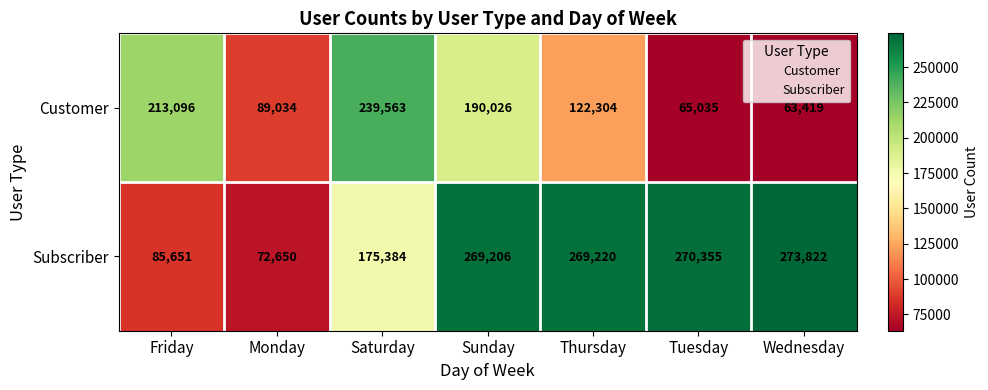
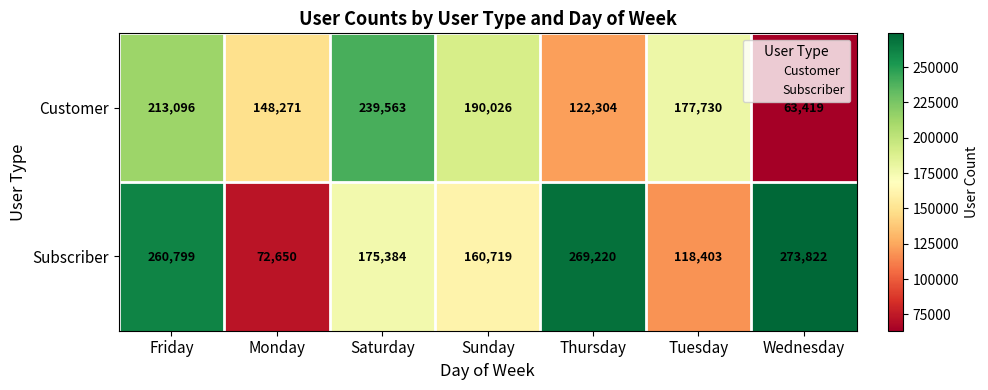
  {
    "Customer": {
      "Friday": "213,096",
-     "Monday": "89,034",
+     "Monday": "148,271",
      "Saturday": "239,563",
      "Sunday": "190,026",
      "Thursday": "122,304",
-     "Tuesday": "65,035"
+     "Tuesday": "177,730"
    },
    "Subscriber": {
-     "Friday": "85,651",
+     "Friday": "260,799",
      "Monday": "72,650",
      "Saturday": "175,384",
-     "Sunday": "269,206",
+     "Sunday": "160,719",
      "Thursday": "269,220",
-     "Tuesday": "270,355",
+     "Tuesday": "118,403",
      "Wednesday": "273,822"
    }
  }
